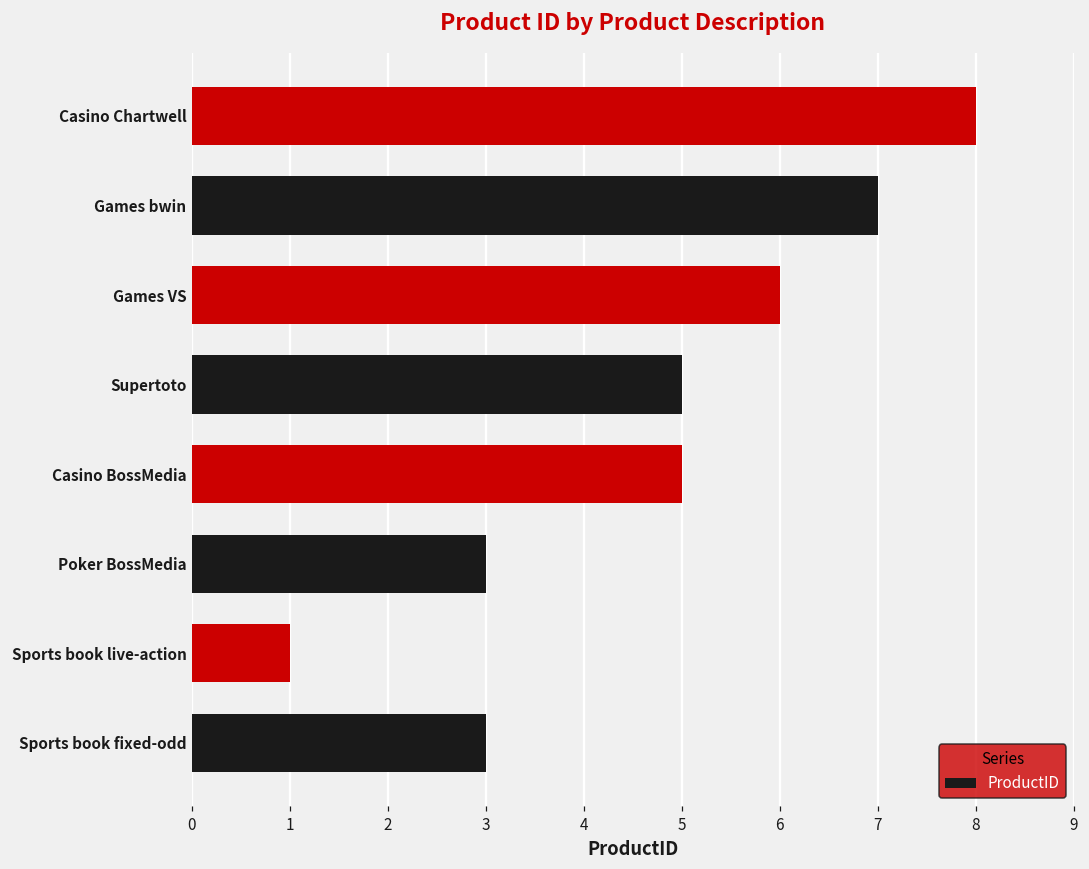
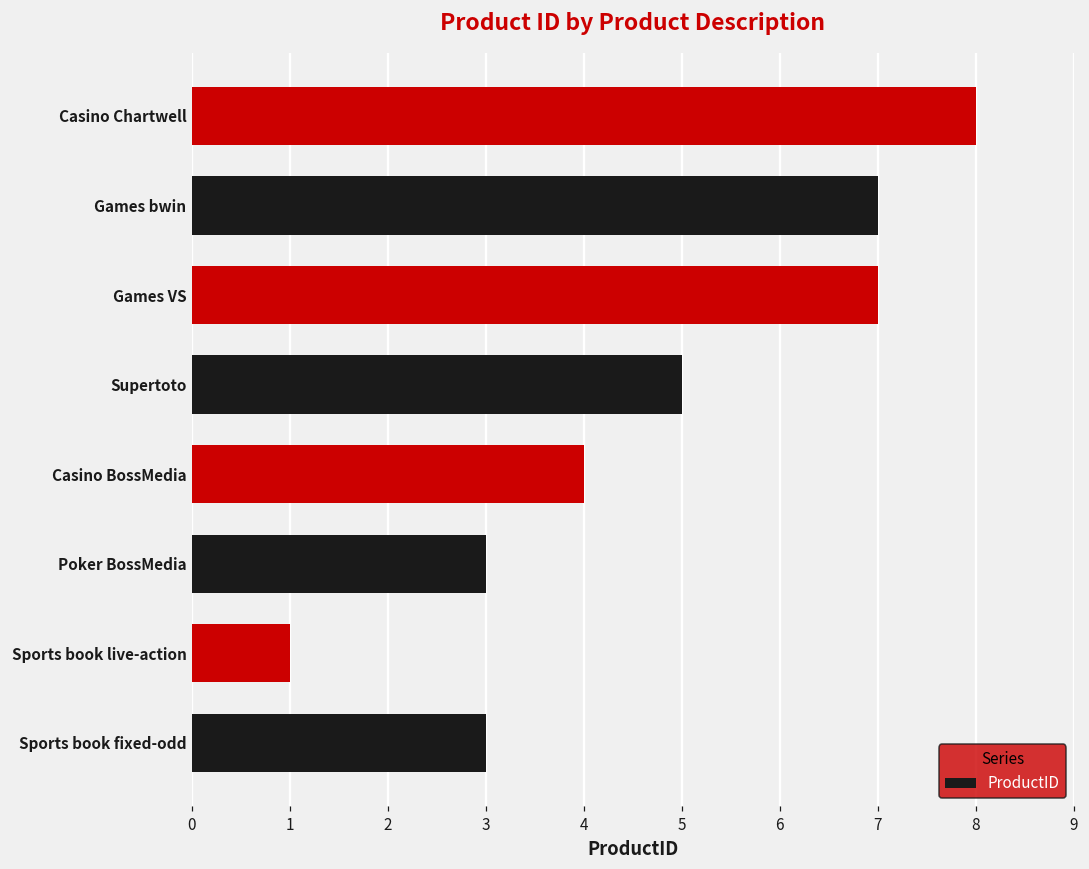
  {
    "Casino Chartwell": 8,
    "Games bwin": 7,
-   "Games VS": 6,
+   "Games VS": 7,
    "Supertoto": 5,
-   "Casino BossMedia": 5,
+   "Casino BossMedia": 4,
    "Poker BossMedia": 3,
    "Sports book live-action": 1,
    "Sports book fixed-odd": 3
  }
